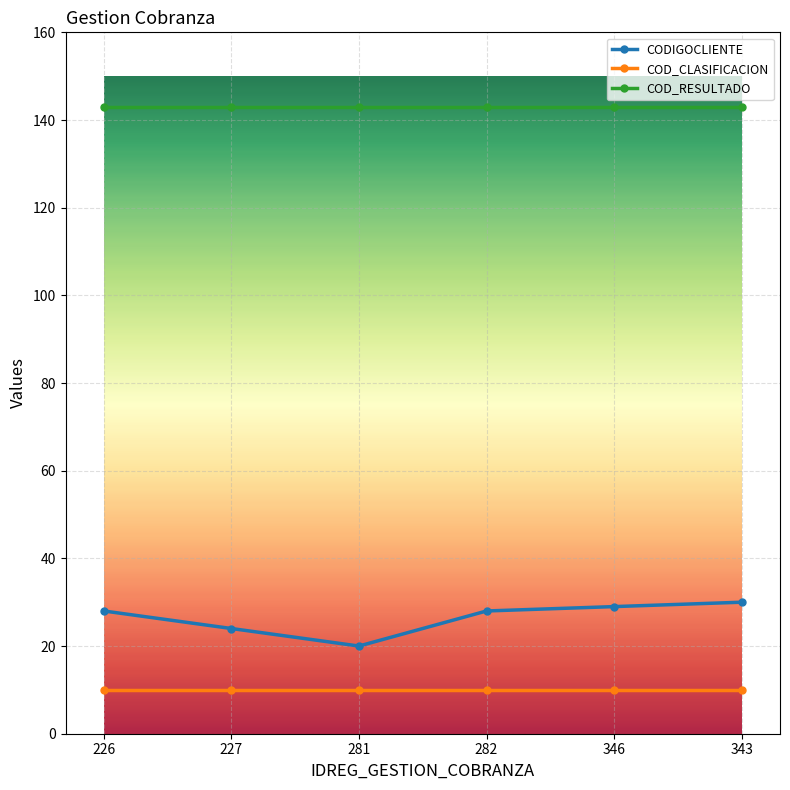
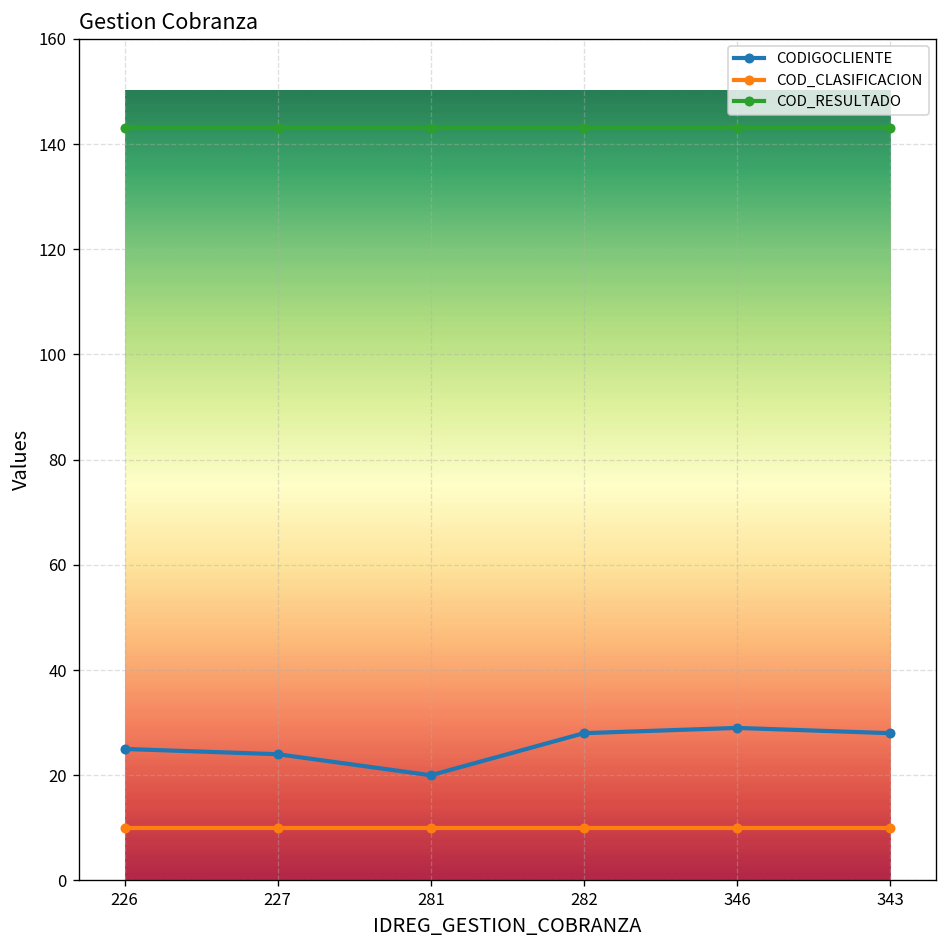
  {
    "CODIGOCLIENTE": {
-     "226": 28,
+     "226": 25,
      "227": 24,
      "281": 20,
      "282": 28,
      "346": 29,
-     "343": 30
+     "343": 28
    },
    "COD_CLASIFICACION": {
      "226": 10,
      "227": 10,
      "281": 10,
      "282": 10,
      "346": 10,
      "343": 10
    },
    "COD_RESULTADO": {
      "226": 143,
      "227": 143,
      "281": 143,
      "282": 143,
      "346": 143,
      "343": 143
    }
  }
